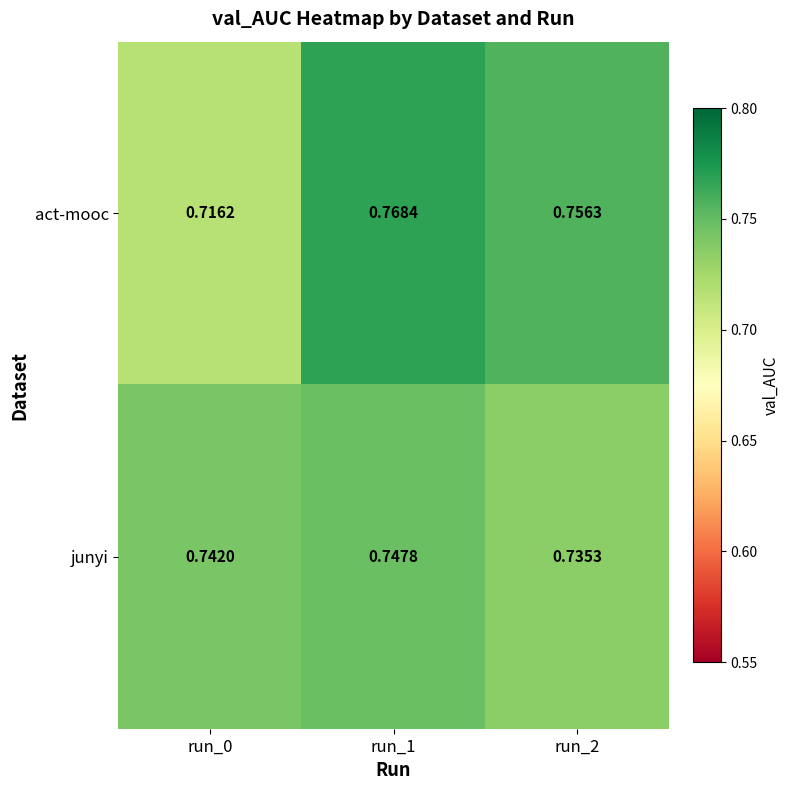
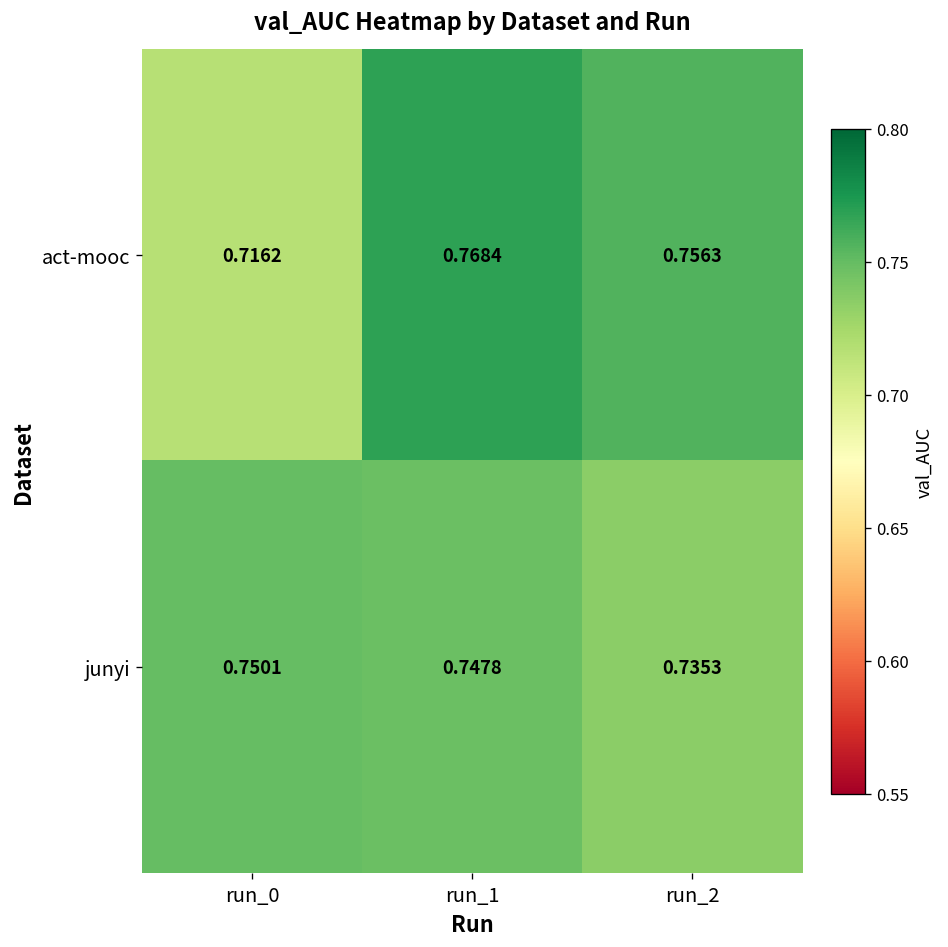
  {
    "act-mooc": {
      "run_0": 0.7162,
      "run_1": 0.7684,
      "run_2": 0.7563
    },
    "junyi": {
-     "run_0": 0.7420,
+     "run_0": 0.7501,
      "run_1": 0.7478,
      "run_2": 0.7353
    }
  }
